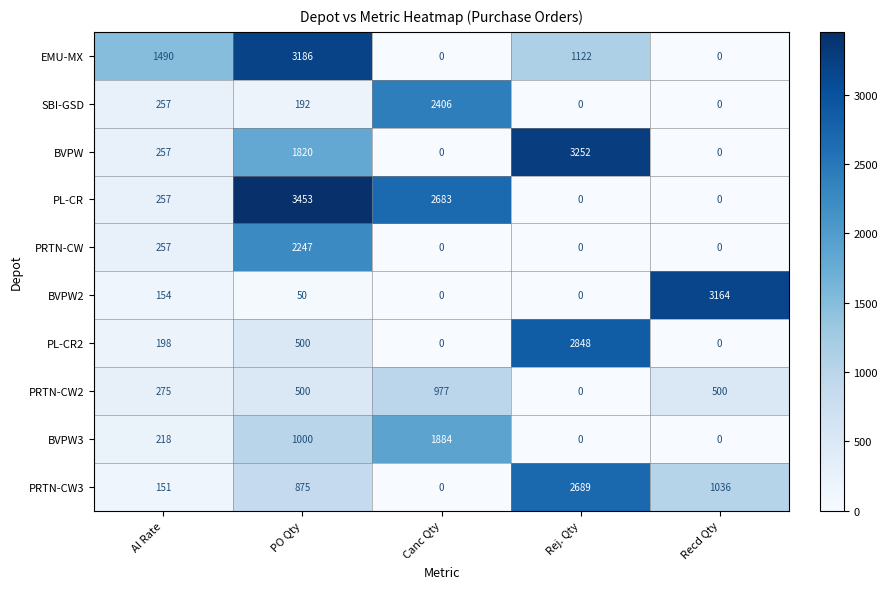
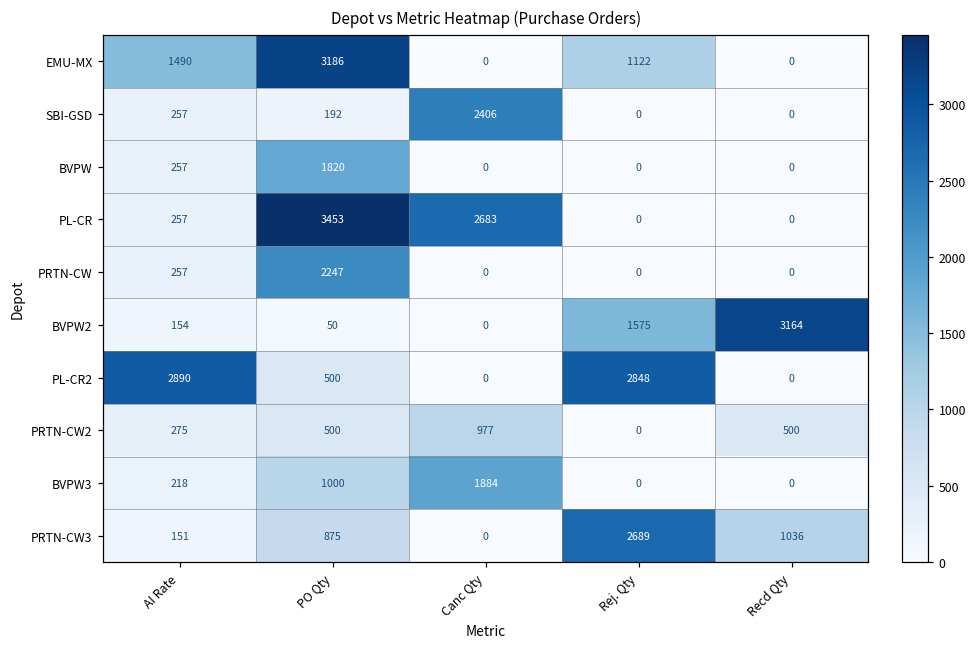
  {
    "EMU-MX": {
      "AI Rate": 1490,
      "PO Qty": 3186,
      "Canc Qty": 0,
      "Rej. Qty": 1122,
      "Recd Qty": 0
    },
    "SBI-GSD": {
      "AI Rate": 257,
      "PO Qty": 192,
      "Canc Qty": 2406,
      "Rej. Qty": 0,
      "Recd Qty": 0
    },
    "BVPW": {
      "AI Rate": 257,
      "PO Qty": 1820,
      "Canc Qty": 0,
-     "Rej. Qty": 3252,
+     "Rej. Qty": 0,
      "Recd Qty": 0
    },
    "PL-CR": {
      "AI Rate": 257,
      "PO Qty": 3453,
      "Canc Qty": 2683,
      "Rej. Qty": 0,
      "Recd Qty": 0
    },
    "PRTN-CW": {
      "AI Rate": 257,
      "PO Qty": 2247,
      "Canc Qty": 0,
      "Rej. Qty": 0,
      "Recd Qty": 0
    },
    "BVPW2": {
      "AI Rate": 154,
      "PO Qty": 50,
      "Canc Qty": 0,
-     "Rej. Qty": 0,
+     "Rej. Qty": 1575,
      "Recd Qty": 3164
    },
    "PL-CR2": {
-     "AI Rate": 198,
+     "AI Rate": 2890,
      "PO Qty": 500,
      "Canc Qty": 0,
      "Rej. Qty": 2848,
      "Recd Qty": 0
    },
    "PRTN-CW2": {
      "AI Rate": 275,
      "PO Qty": 500,
      "Canc Qty": 977,
      "Rej. Qty": 0,
      "Recd Qty": 500
    },
    "BVPW3": {
      "AI Rate": 218,
      "PO Qty": 1000,
      "Canc Qty": 1884,
      "Rej. Qty": 0,
      "Recd Qty": 0
    },
    "PRTN-CW3": {
      "AI Rate": 151,
      "PO Qty": 875,
      "Canc Qty": 0,
      "Rej. Qty": 2689,
      "Recd Qty": 1036
    }
  }
